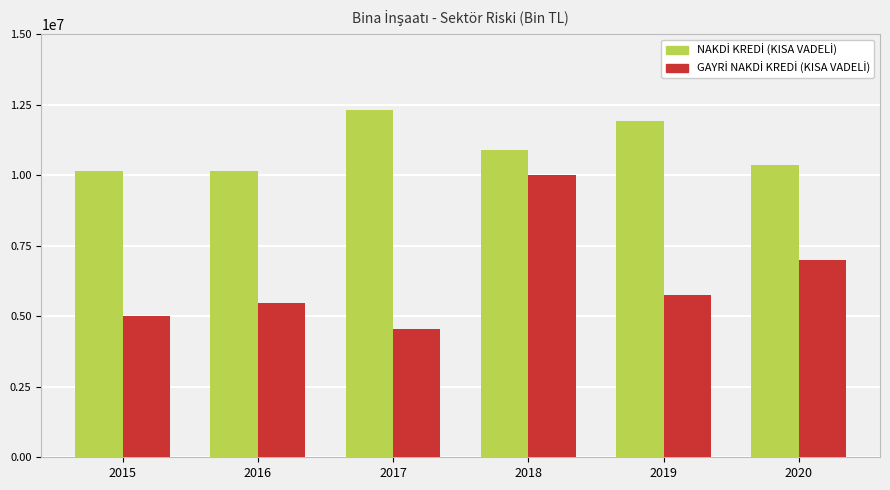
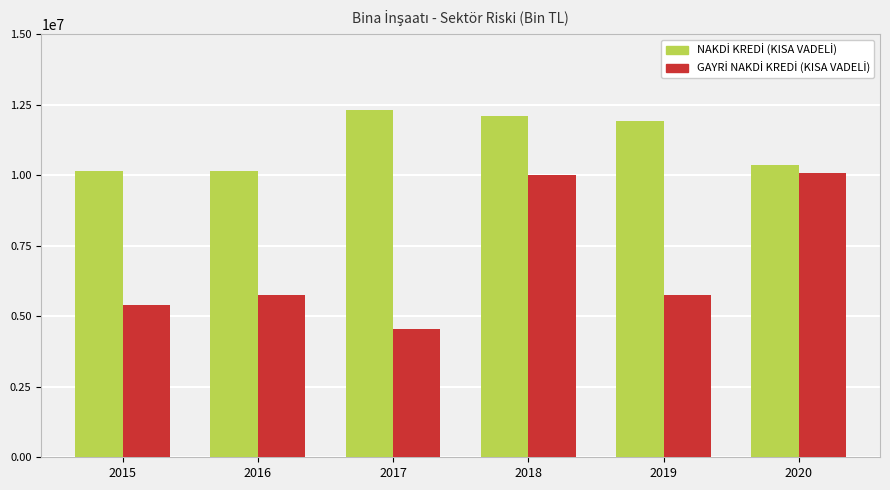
  {
    "NAKDİ KREDİ (KISA VADELİ)": {
      "2015": 10100000,
      "2016": 10100000,
      "2017": 12300000,
-     "2018": 10900000,
+     "2018": 12100000,
      "2019": 11900000,
      "2020": 10300000
    },
    "GAYRİ NAKDİ KREDİ (KISA VADELİ)": {
-     "2015": 5000000,
-     "2016": 5500000,
+     "2015": 5400000,
+     "2016": 5800000,
      "2017": 4600000,
      "2018": 10000000,
      "2019": 5800000,
-     "2020": 7000000
+     "2020": 10100000
    }
  }
